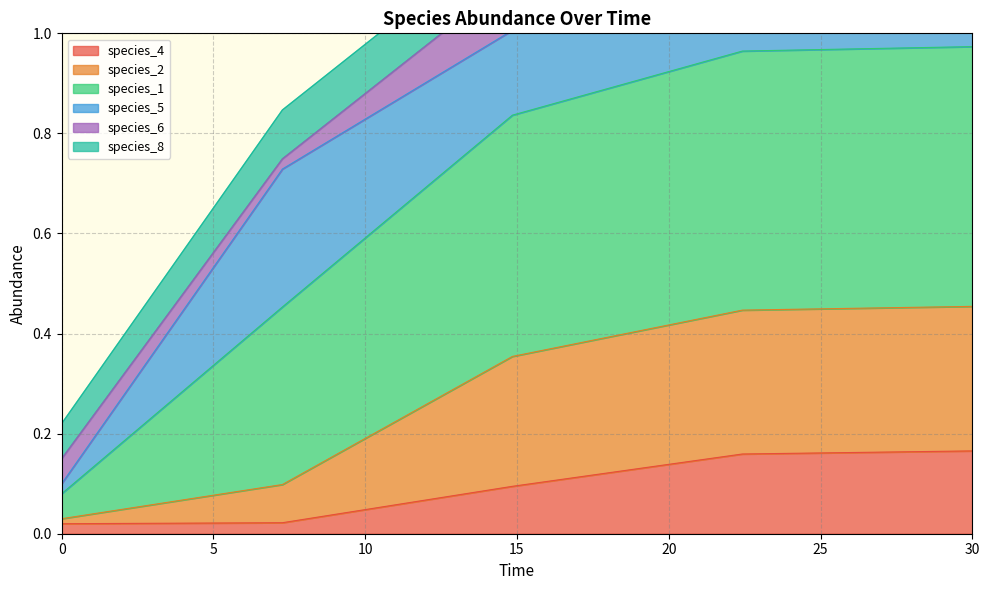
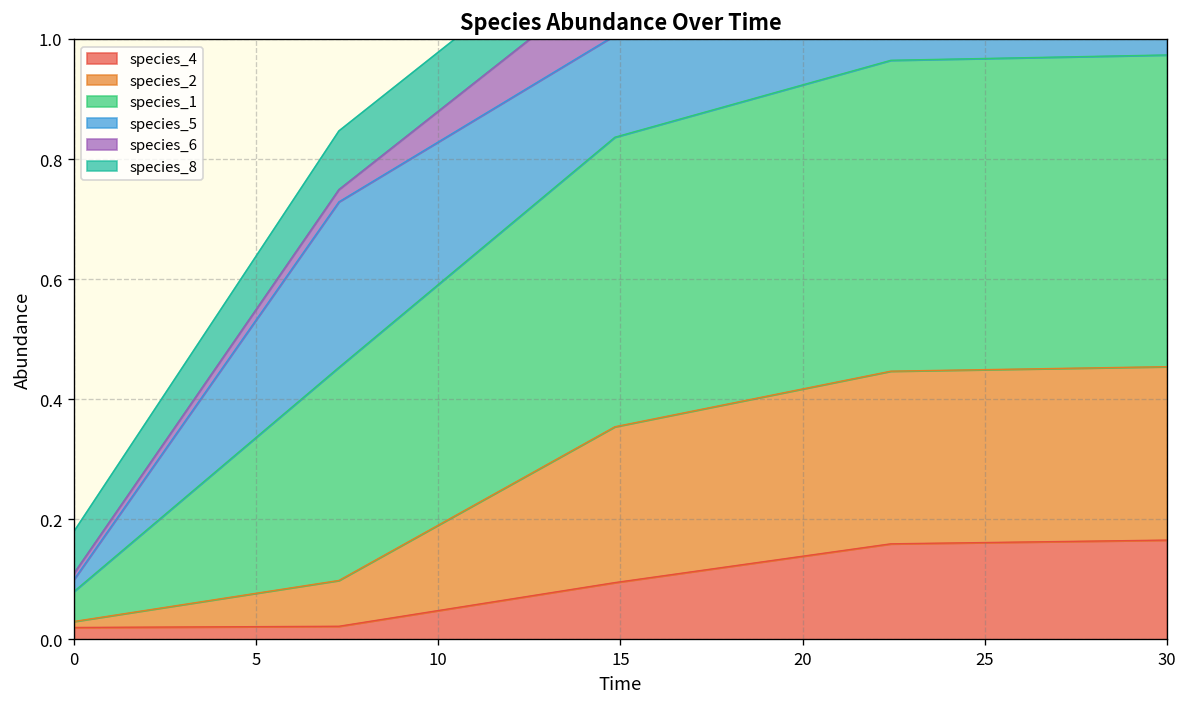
  {
    "species_5": {
      "0": 0.02
    },
    "species_6": {
-     "0": 0.05
+     "0": 0.01
    }
  }
